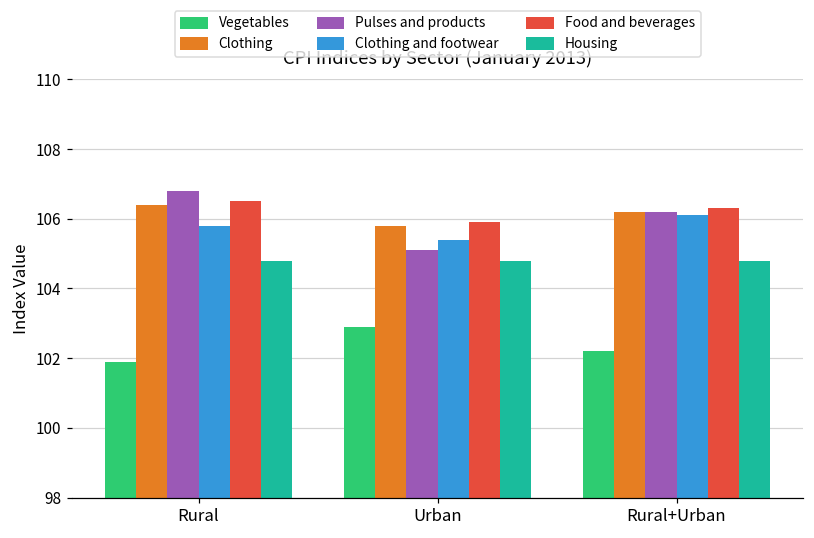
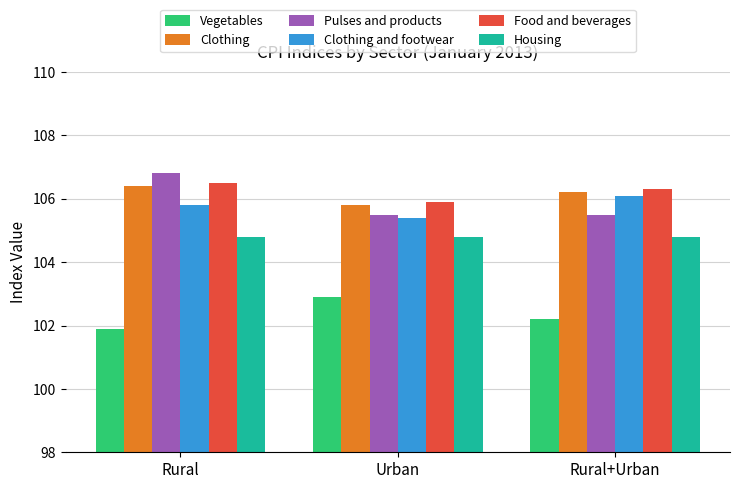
  {
    "Pulses and products": {
      "Rural": 106.8,
-     "Urban": 105.1,
-     "Rural+Urban": 106.2
+     "Urban": 105.5,
+     "Rural+Urban": 105.5
    },
    "Clothing and footwear": {
      "Rural": 105.8,
      "Urban": 105.4,
      "Rural+Urban": 106.1
    }
  }
